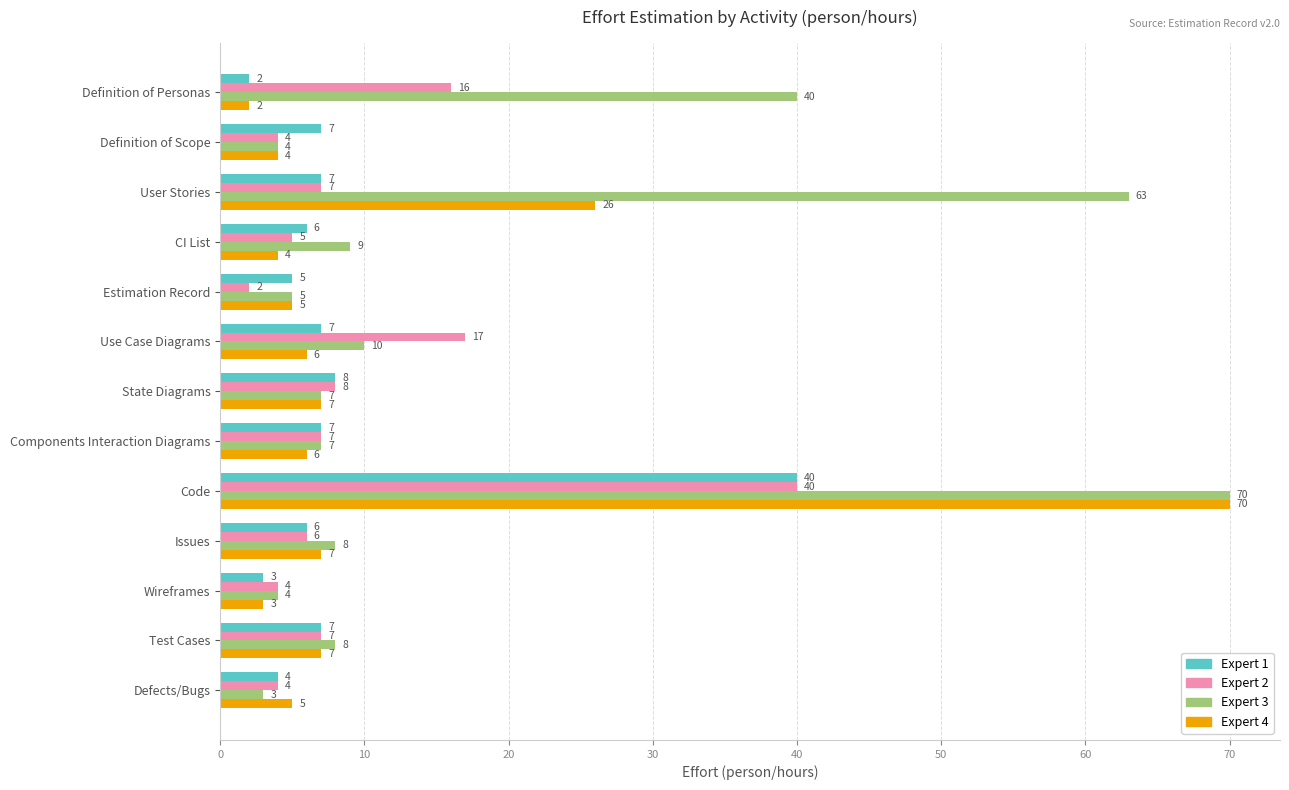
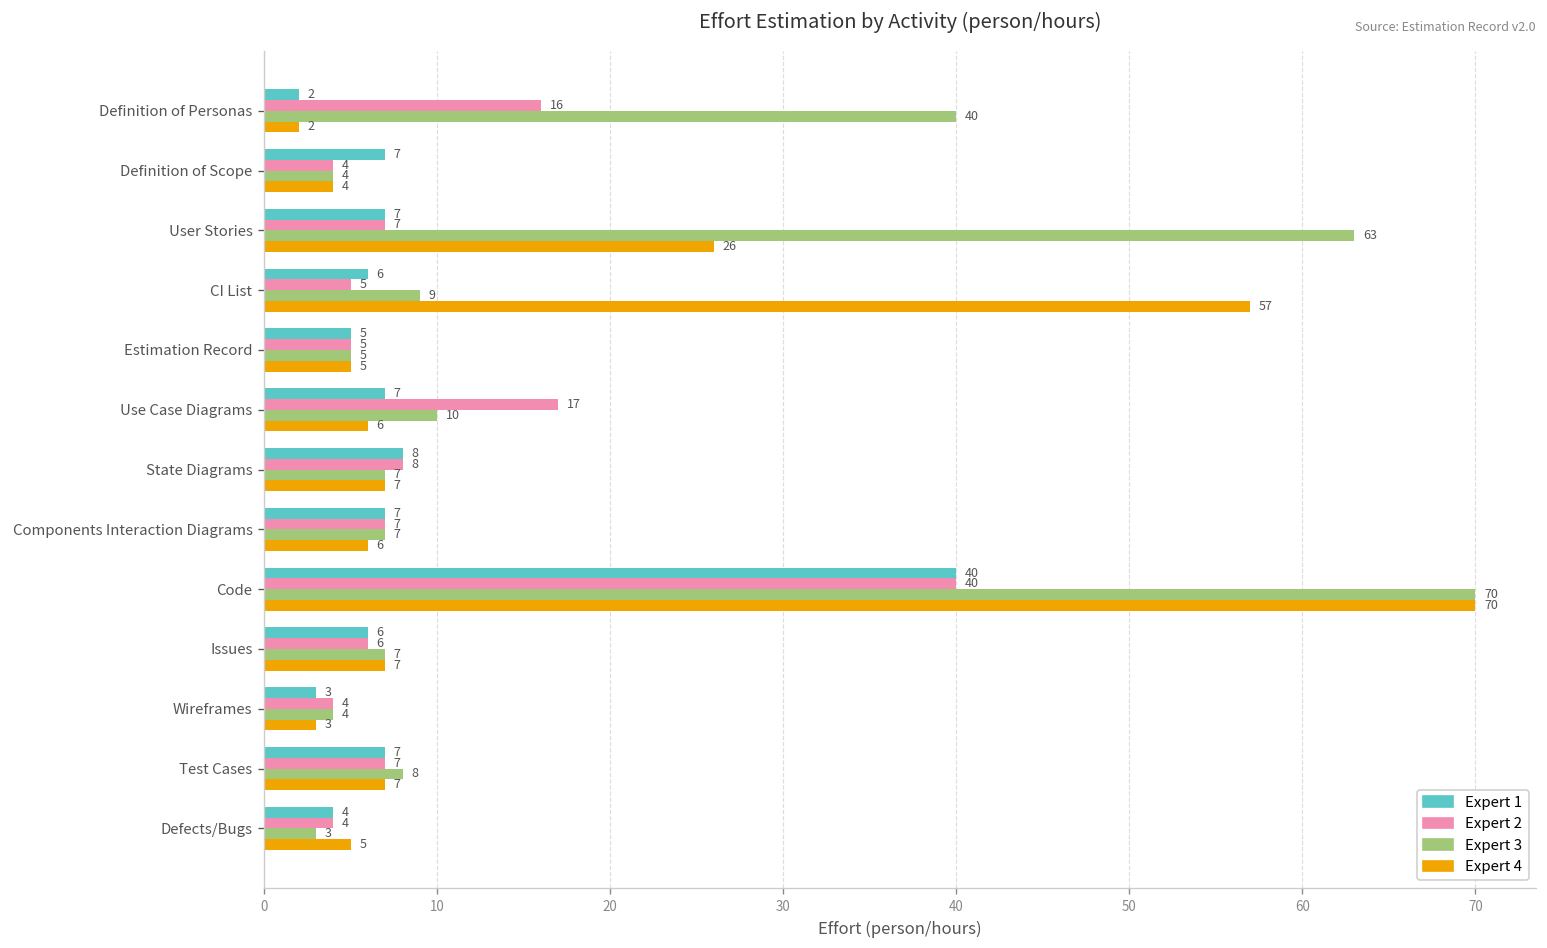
  {
    "Expert 1": {
      "Definition of Personas": 2,
      "Definition of Scope": 7,
      "User Stories": 7,
      "CI List": 6,
      "Estimation Record": 5,
      "Use Case Diagrams": 7,
      "State Diagrams": 8,
      "Components Interaction Diagrams": 7,
      "Code": 40,
      "Issues": 6,
      "Wireframes": 3,
      "Test Cases": 7,
      "Defects/Bugs": 4
    },
    "Expert 2": {
      "Definition of Personas": 16,
      "Definition of Scope": 4,
      "User Stories": 7,
      "CI List": 5,
-     "Estimation Record": 2,
+     "Estimation Record": 5,
      "Use Case Diagrams": 17,
      "State Diagrams": 8,
      "Components Interaction Diagrams": 7,
      "Code": 40,
      "Issues": 6,
      "Wireframes": 4,
      "Test Cases": 7,
      "Defects/Bugs": 4
    },
    "Expert 3": {
      "Definition of Personas": 40,
      "Definition of Scope": 4,
      "User Stories": 63,
      "CI List": 9,
      "Estimation Record": 5,
      "Use Case Diagrams": 10,
      "State Diagrams": 7,
      "Components Interaction Diagrams": 7,
      "Code": 70,
-     "Issues": 8,
+     "Issues": 7,
      "Wireframes": 4,
      "Test Cases": 8,
      "Defects/Bugs": 3
    },
    "Expert 4": {
      "Definition of Personas": 2,
      "Definition of Scope": 4,
      "User Stories": 26,
-     "CI List": 4,
+     "CI List": 57,
      "Estimation Record": 5,
      "Use Case Diagrams": 6,
      "State Diagrams": 7,
      "Components Interaction Diagrams": 6,
      "Code": 70,
      "Issues": 7,
      "Wireframes": 3,
      "Test Cases": 7,
      "Defects/Bugs": 5
    }
  }
